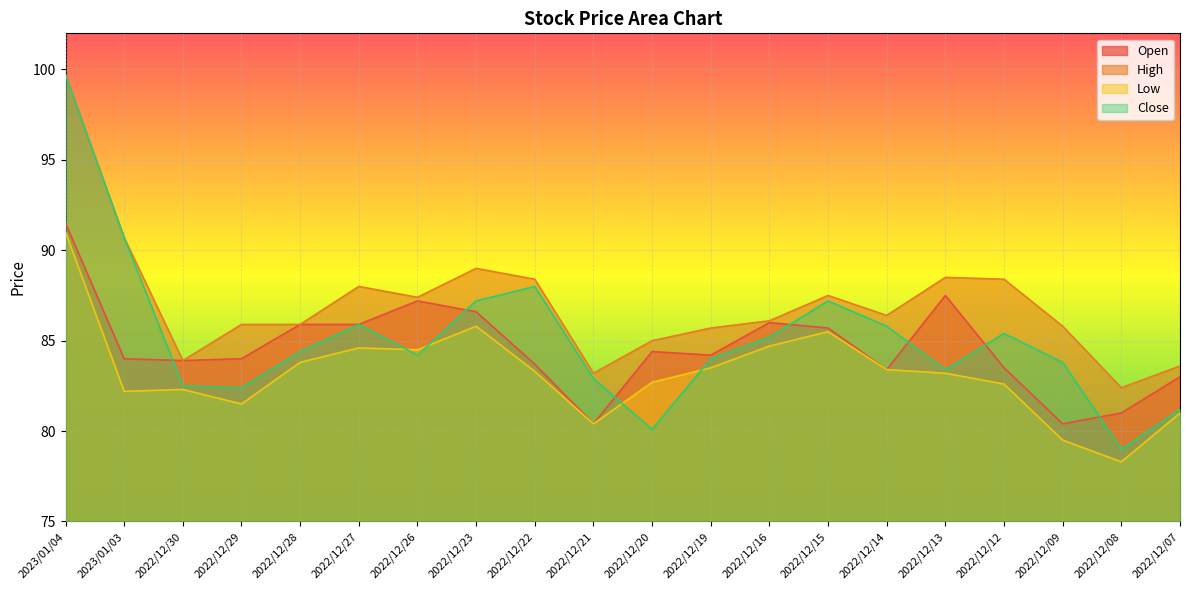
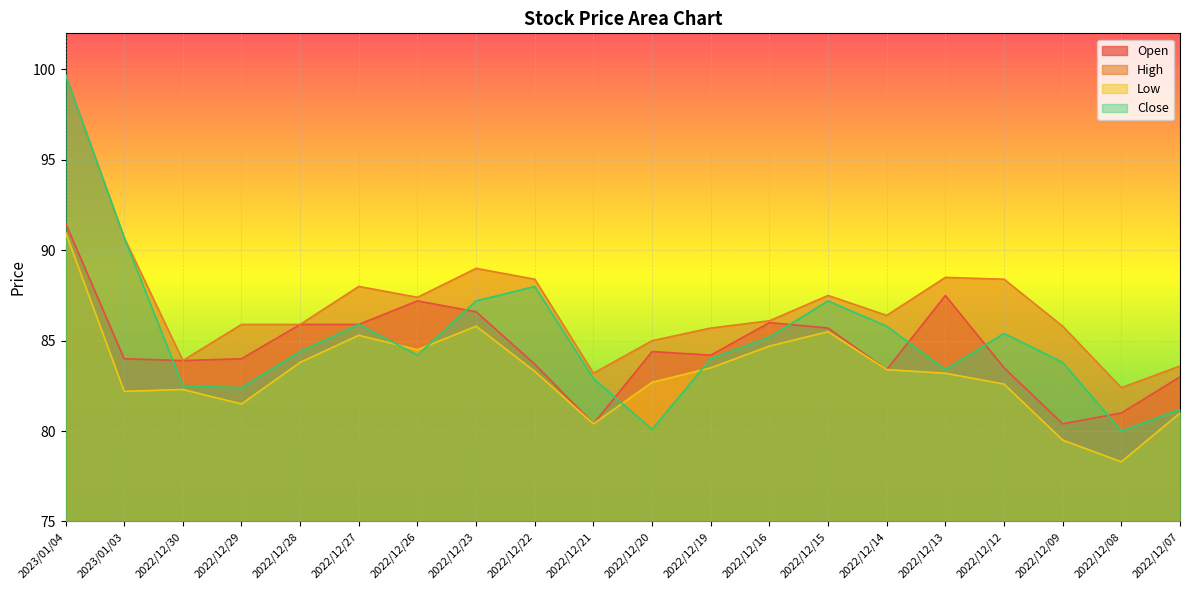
  {
    "Low": {
      "2023/01/04": 91.0,
      "2023/01/03": 82.2,
      "2022/12/30": 82.3,
      "2022/12/29": 81.5,
      "2022/12/28": 83.8,
-     "2022/12/27": 84.6,
+     "2022/12/27": 85.3,
      "2022/12/26": 84.5,
      "2022/12/23": 85.8,
      "2022/12/22": 83.3,
      "2022/12/20": 82.7,
      "2022/12/19": 83.5,
      "2022/12/16": 84.7,
      "2022/12/15": 85.5,
      "2022/12/13": 83.2,
      "2022/12/12": 82.6,
      "2022/12/09": 79.5,
      "2022/12/08": 78.3,
      "2022/12/07": 81.0
    },
    "Close": {
      "2022/12/30": 82.5,
      "2022/12/29": 82.4,
      "2022/12/28": 84.4,
      "2022/12/26": 84.2,
      "2022/12/23": 87.2,
      "2022/12/22": 88,
      "2022/12/21": 83,
      "2022/12/20": 80,
      "2022/12/19": 84,
      "2022/12/16": 85.2,
      "2022/12/15": 87.2,
      "2022/12/14": 85.8,
      "2022/12/13": 83.4,
      "2022/12/12": 85.4,
      "2022/12/09": 83.8,
-     "2022/12/08": 79,
+     "2022/12/08": 80,
      "2022/12/07": 81.2
    }
  }
